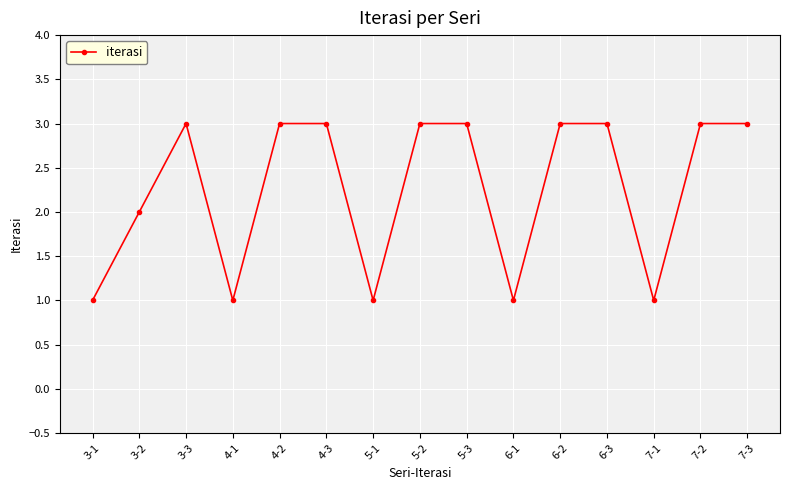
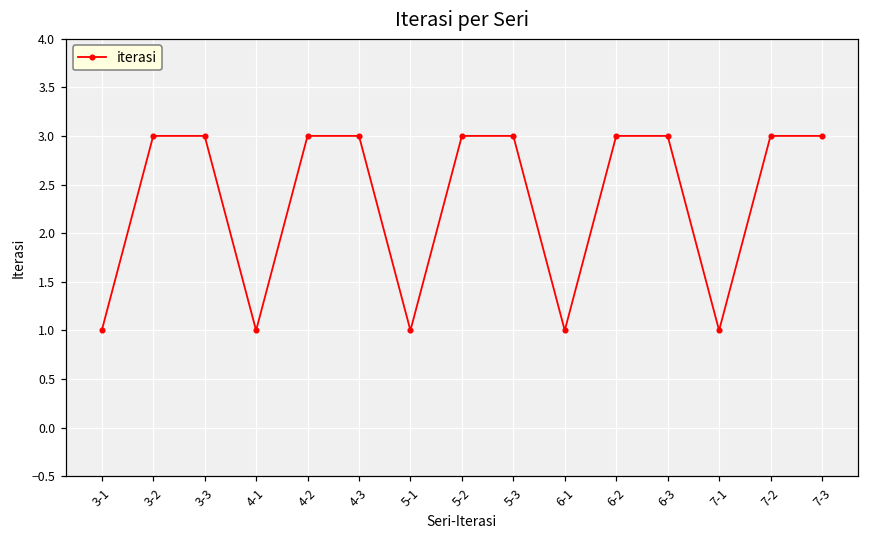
  {
    "3-1": 1,
-   "3-2": 2,
+   "3-2": 3,
    "3-3": 3,
    "4-1": 1,
    "4-2": 3,
    "4-3": 3,
    "5-1": 1,
    "5-2": 3,
    "5-3": 3,
    "6-1": 1,
    "6-2": 3,
    "6-3": 3,
    "7-1": 1,
    "7-2": 3,
    "7-3": 3
  }
